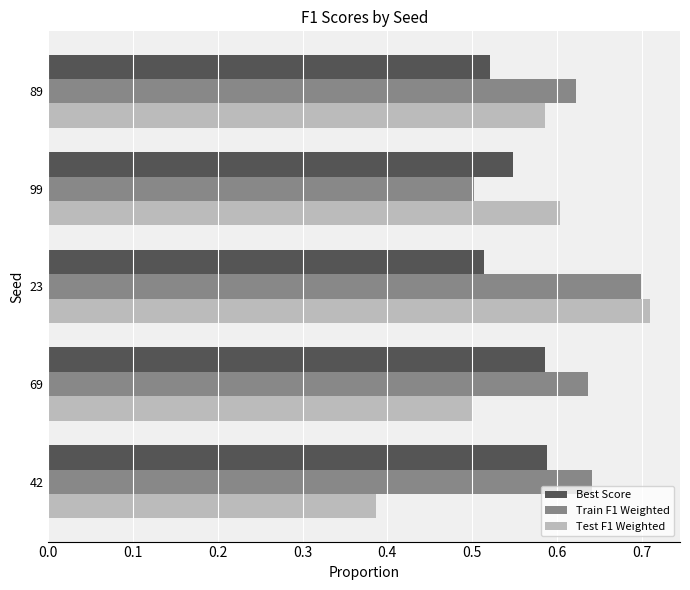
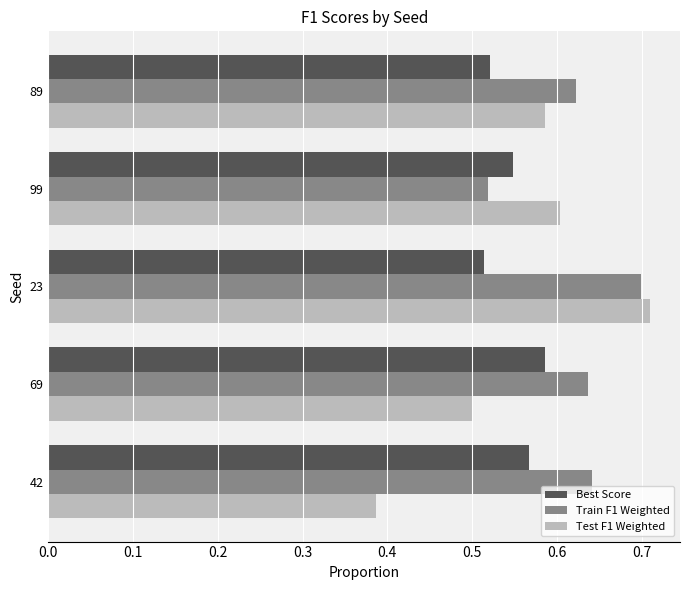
  {
    "Best Score": {
      "89": 0.52,
      "99": 0.55,
      "23": 0.51,
      "69": 0.59,
-     "42": 0.59
+     "42": 0.57
    },
    "Train F1 Weighted": {
      "89": 0.62,
-     "99": 0.50,
+     "99": 0.52,
      "23": 0.70,
      "69": 0.64,
      "42": 0.64
    },
    "Test F1 Weighted": {
      "89": 0.59,
      "99": 0.60,
      "23": 0.71,
      "69": 0.50,
      "42": 0.39
    }
  }
